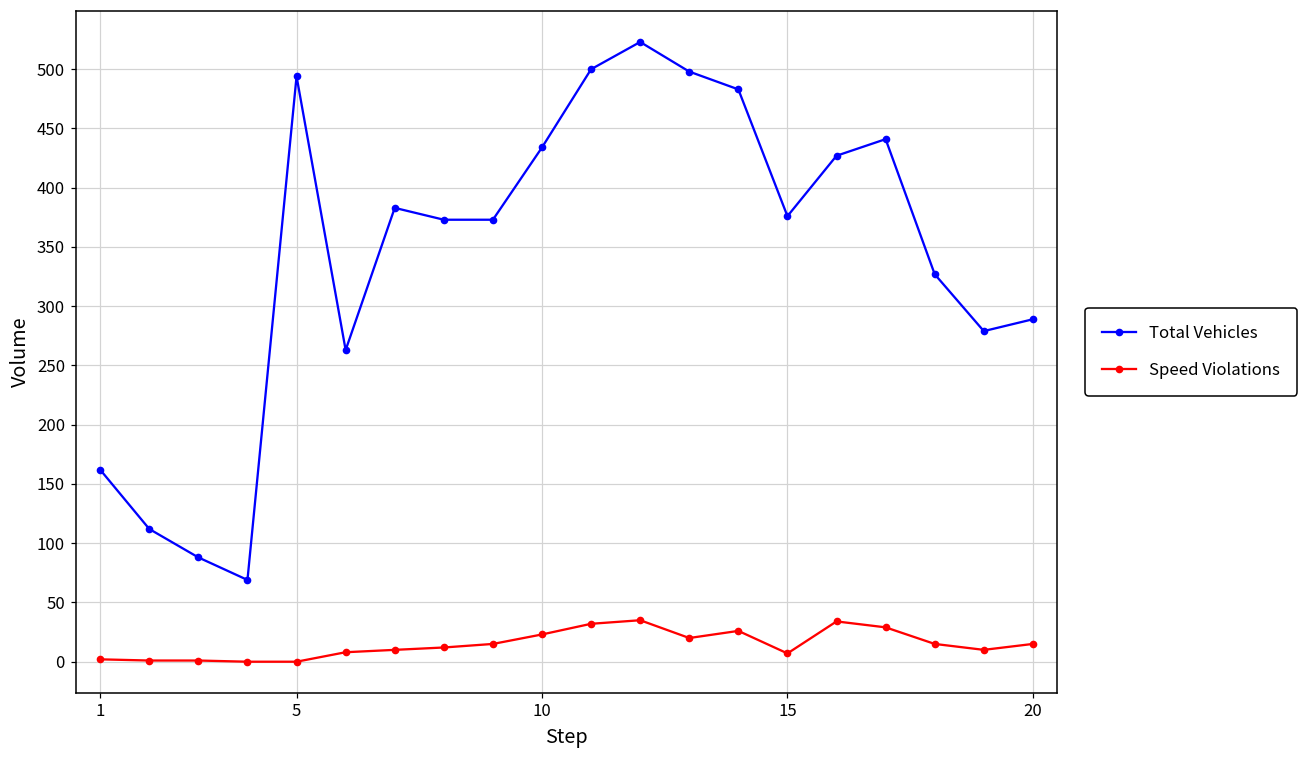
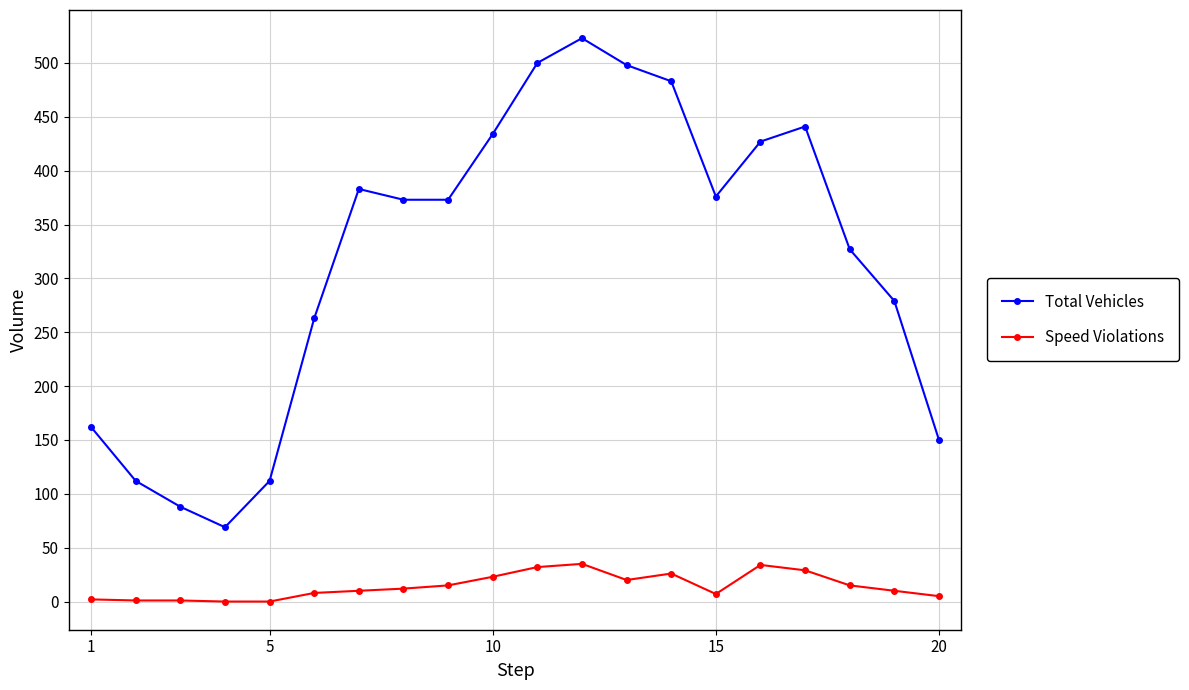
  {
    "Total Vehicles": {
      "1": 162,
-     "5": 494,
+     "5": 112,
      "10": 434,
      "15": 376,
-     "20": 289
+     "20": 150
    },
    "Speed Violations": {
      "1": 2,
      "5": 0,
      "10": 23,
      "15": 7,
-     "20": 15
+     "20": 5
    }
  }
